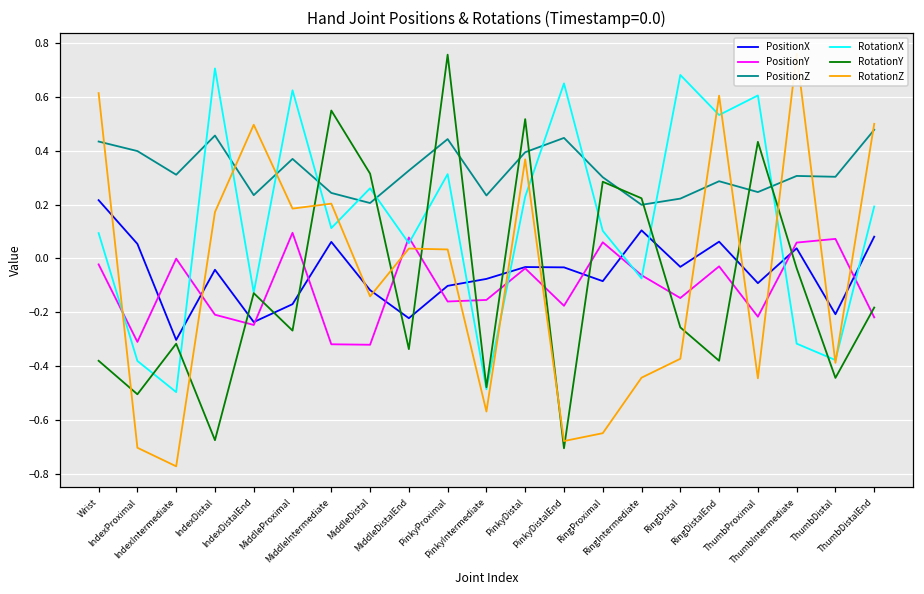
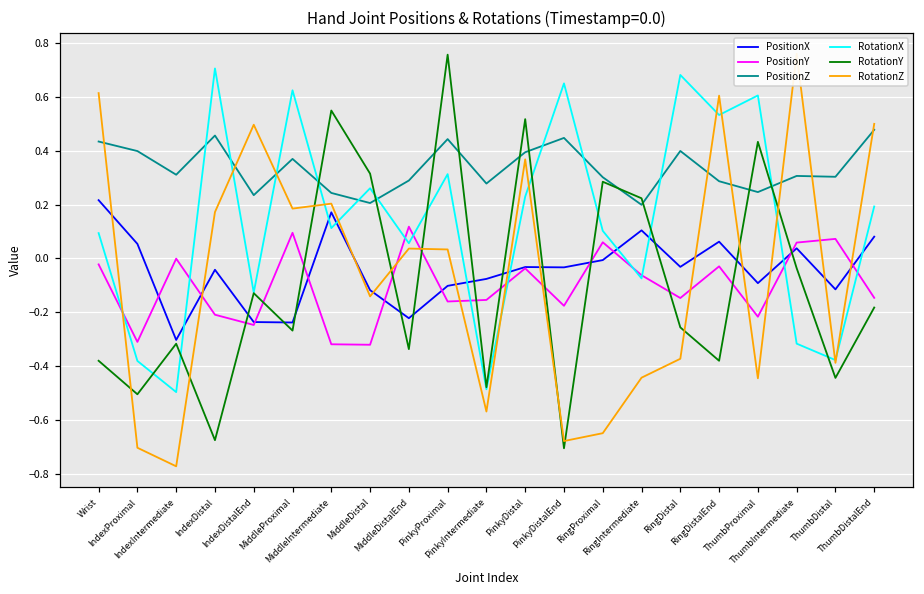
  {
    "PositionX": {
      "Wrist": 0.22,
      "IndexProximal": 0.05,
      "IndexIntermediate": -0.30,
      "IndexDistal": -0.04,
      "IndexDistalEnd": -0.24,
-     "MiddleProximal": -0.17,
-     "MiddleIntermediate": 0.06,
+     "MiddleProximal": -0.24,
+     "MiddleIntermediate": 0.17,
      "MiddleDistal": -0.12,
      "MiddleDistalEnd": -0.22,
      "PinkyProximal": -0.10,
      "PinkyIntermediate": -0.08,
      "PinkyDistalEnd": -0.03,
-     "RingProximal": -0.08,
+     "RingProximal": -0.01,
      "RingIntermediate": 0.10,
      "RingDistal": -0.03,
      "RingDistalEnd": 0.06,
      "ThumbProximal": -0.09,
      "ThumbIntermediate": 0.04,
-     "ThumbDistal": -0.21,
+     "ThumbDistal": -0.11,
      "ThumbDistalEnd": 0.08
    },
    "PositionY": {
      "Wrist": -0.02,
      "IndexProximal": -0.31,
      "IndexIntermediate": 0.00,
      "IndexDistal": -0.21,
      "IndexDistalEnd": -0.25,
      "MiddleProximal": 0.10,
      "MiddleIntermediate": -0.32,
      "MiddleDistal": -0.32,
-     "MiddleDistalEnd": 0.08,
+     "MiddleDistalEnd": 0.12,
      "PinkyProximal": -0.16,
      "PinkyIntermediate": -0.15,
      "PinkyDistalEnd": -0.18,
      "RingProximal": 0.06,
      "RingIntermediate": -0.06,
      "RingDistal": -0.15,
      "RingDistalEnd": -0.03,
      "ThumbProximal": -0.22,
      "ThumbIntermediate": 0.06,
      "ThumbDistal": 0.07,
-     "ThumbDistalEnd": -0.22
+     "ThumbDistalEnd": -0.15
    },
    "PositionZ": {
      "Wrist": 0.43,
      "IndexProximal": 0.40,
      "IndexIntermediate": 0.31,
      "IndexDistal": 0.46,
      "IndexDistalEnd": 0.24,
      "MiddleProximal": 0.37,
      "MiddleIntermediate": 0.24,
      "MiddleDistal": 0.21,
-     "MiddleDistalEnd": 0.33,
+     "MiddleDistalEnd": 0.29,
      "PinkyProximal": 0.44,
-     "PinkyIntermediate": 0.23,
+     "PinkyIntermediate": 0.28,
      "PinkyDistal": 0.39,
      "PinkyDistalEnd": 0.45,
      "RingProximal": 0.30,
      "RingIntermediate": 0.20,
-     "RingDistal": 0.22,
+     "RingDistal": 0.40,
      "RingDistalEnd": 0.29,
      "ThumbProximal": 0.25,
      "ThumbIntermediate": 0.31,
      "ThumbDistal": 0.30,
      "ThumbDistalEnd": 0.48
    },
    "RotationX": {
      "Wrist": 0.09,
      "IndexProximal": -0.38,
      "IndexIntermediate": -0.50,
      "IndexDistal": 0.71,
      "MiddleProximal": 0.62,
      "MiddleIntermediate": 0.11,
      "MiddleDistal": 0.26,
      "MiddleDistalEnd": 0.06,
      "PinkyProximal": 0.31,
      "PinkyDistal": 0.23,
      "PinkyDistalEnd": 0.65,
      "RingProximal": 0.10,
      "RingIntermediate": -0.07,
      "RingDistal": 0.68,
      "RingDistalEnd": 0.53,
      "ThumbProximal": 0.61,
      "ThumbIntermediate": -0.32,
      "ThumbDistalEnd": 0.19
    },
    "RotationY": {
      "Wrist": -0.38,
      "IndexProximal": -0.50,
      "IndexIntermediate": -0.32,
      "IndexDistal": -0.67,
      "MiddleProximal": -0.27,
      "MiddleIntermediate": 0.55,
      "MiddleDistal": 0.31,
      "MiddleDistalEnd": -0.34,
      "PinkyProximal": 0.76,
      "PinkyDistal": 0.52,
      "PinkyDistalEnd": -0.71,
      "RingProximal": 0.28,
      "RingIntermediate": 0.22,
      "RingDistal": -0.26,
      "RingDistalEnd": -0.38,
      "ThumbProximal": 0.43,
      "ThumbIntermediate": -0.04,
      "ThumbDistal": -0.44,
      "ThumbDistalEnd": -0.18
    },
    "RotationZ": {
      "Wrist": 0.61,
      "IndexProximal": -0.70,
      "IndexIntermediate": -0.77,
      "IndexDistal": 0.17,
      "IndexDistalEnd": 0.50,
      "MiddleProximal": 0.19,
      "MiddleIntermediate": 0.20,
      "MiddleDistal": -0.14,
      "MiddleDistalEnd": 0.04,
      "PinkyProximal": 0.03,
      "PinkyIntermediate": -0.57,
      "PinkyDistal": 0.37,
      "PinkyDistalEnd": -0.68,
      "RingProximal": -0.65,
      "RingIntermediate": -0.44,
      "RingDistal": -0.37,
      "RingDistalEnd": 0.60,
      "ThumbProximal": -0.45,
      "ThumbDistalEnd": 0.50
    }
  }
